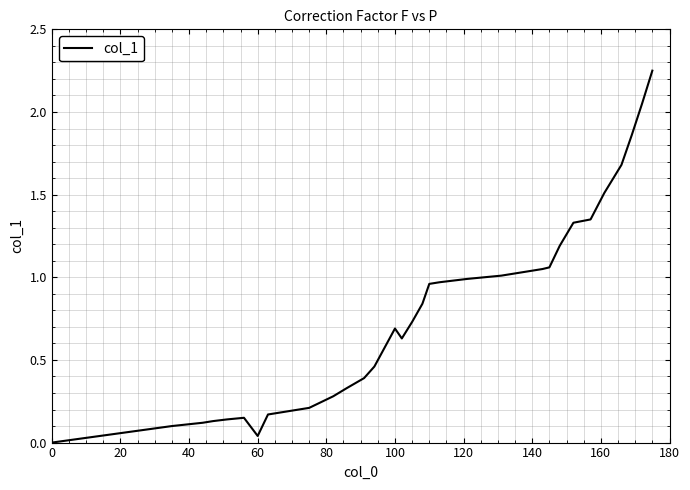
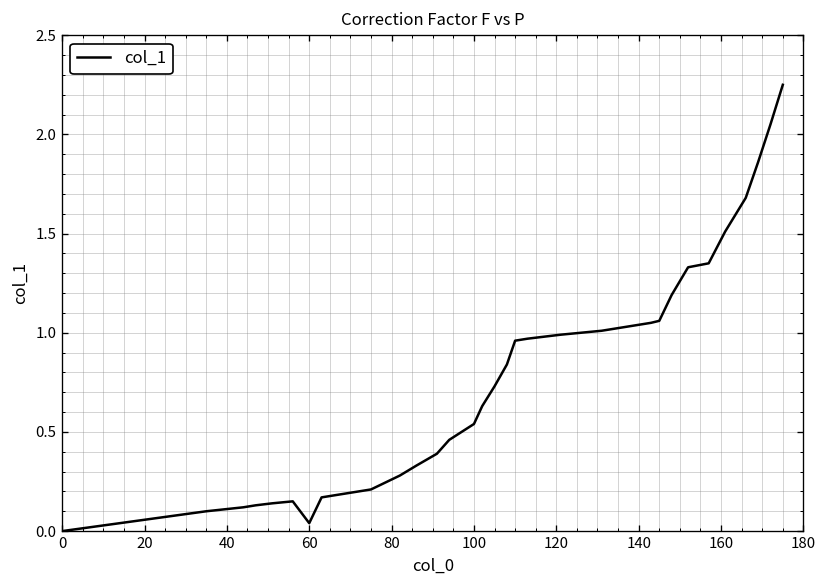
  {
    "0": 0.00,
    "60": 0.04,
-   "100": 0.69,
+   "100": 0.54,
    "140": 1.04
  }
